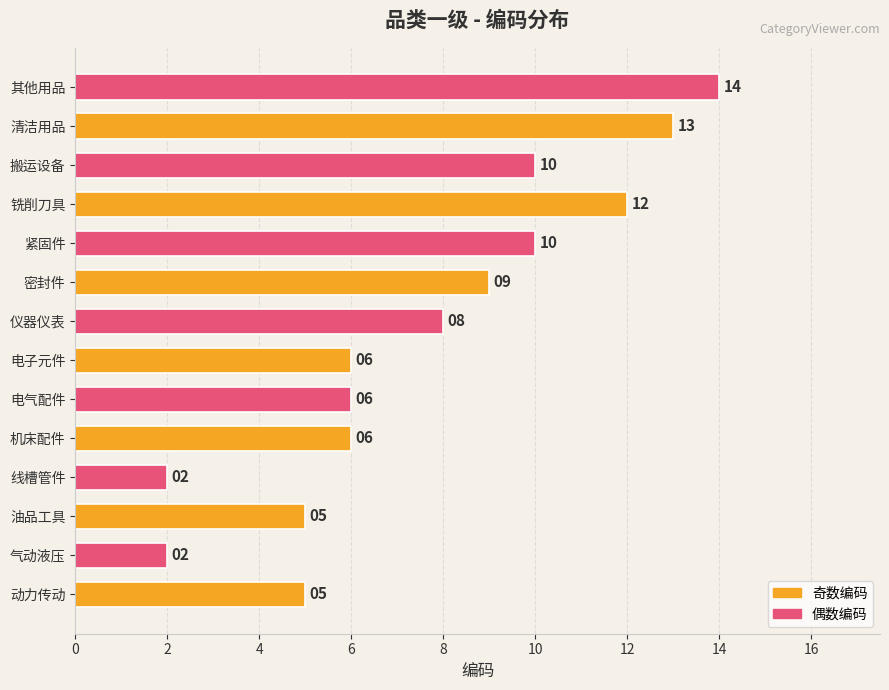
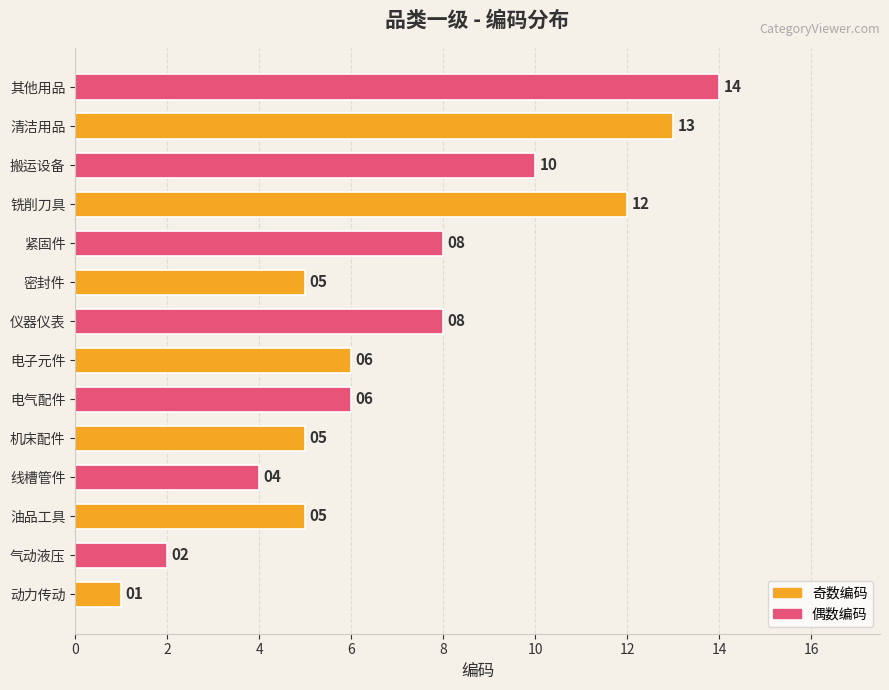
  {
    "其他用品": "14",
    "清洁用品": "13",
    "搬运设备": "10",
    "铣削刀具": "12",
-   "紧固件": "10",
-   "密封件": "09",
+   "紧固件": "08",
+   "密封件": "05",
    "仪器仪表": "08",
    "电子元件": "06",
    "电气配件": "06",
-   "机床配件": "06",
-   "线槽管件": "02",
+   "机床配件": "05",
+   "线槽管件": "04",
    "油品工具": "05",
    "气动液压": "02",
-   "动力传动": "05"
+   "动力传动": "01"
  }
